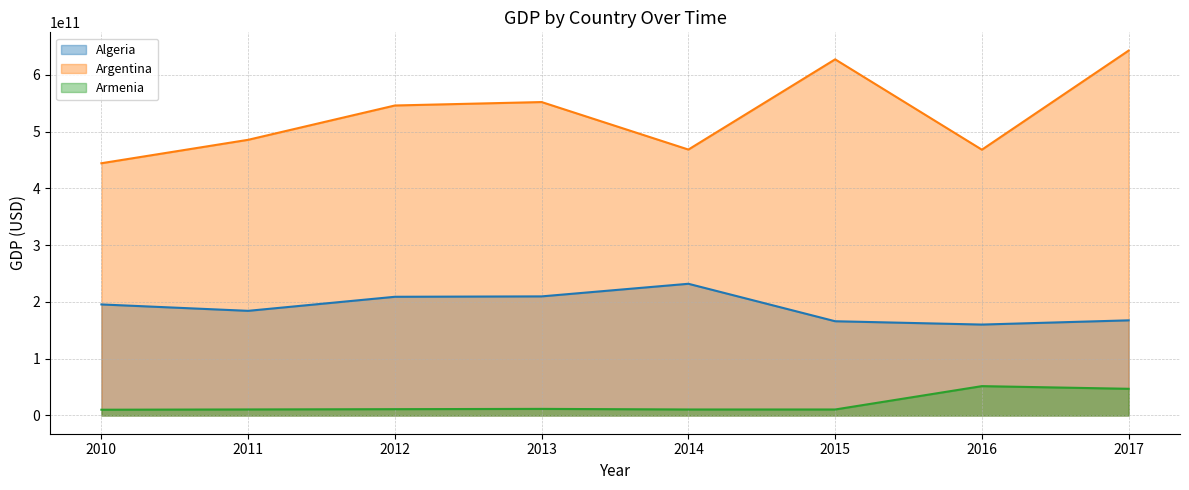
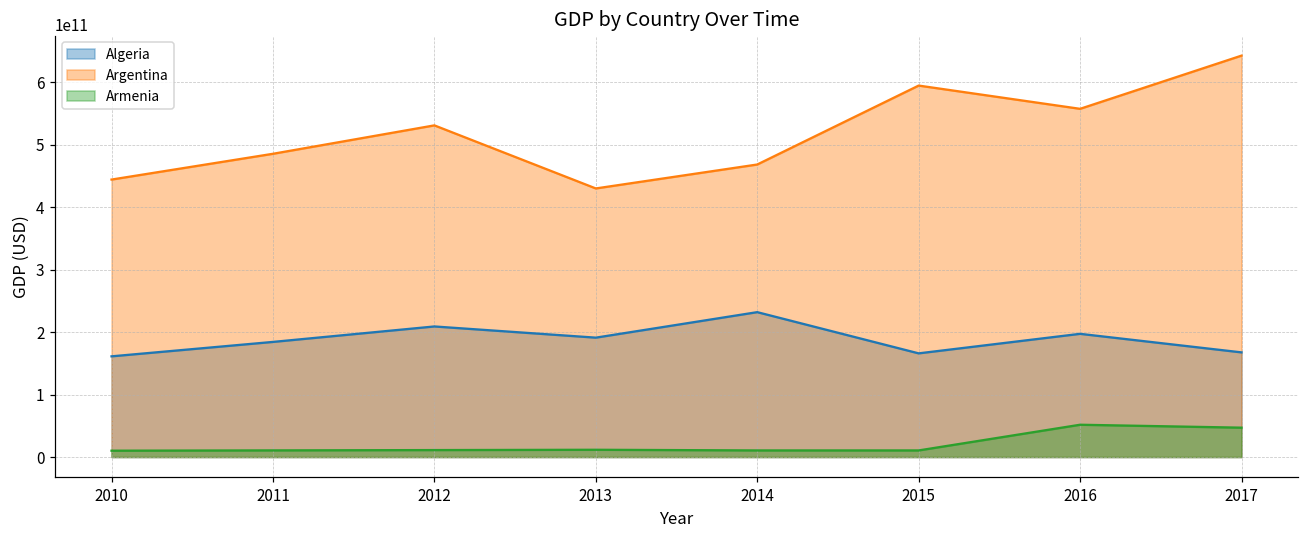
  {
    "Algeria": {
-     "2010": 200000000000,
+     "2010": 160000000000,
      "2011": 180000000000,
      "2012": 210000000000,
-     "2013": 210000000000,
+     "2013": 190000000000,
      "2014": 230000000000,
      "2015": 170000000000,
-     "2016": 160000000000,
+     "2016": 200000000000,
      "2017": 170000000000
    },
    "Argentina": {
      "2010": 440000000000,
      "2011": 490000000000,
-     "2012": 550000000000,
-     "2013": 550000000000,
+     "2012": 530000000000,
+     "2013": 430000000000,
      "2014": 470000000000,
-     "2015": 630000000000,
-     "2016": 470000000000,
+     "2015": 590000000000,
+     "2016": 560000000000,
      "2017": 640000000000
    },
    "Armenia": {
      "2010": 10000000000,
      "2011": 10000000000,
      "2012": 10000000000,
      "2013": 10000000000,
      "2014": 10000000000,
      "2015": 10000000000,
      "2016": 50000000000,
      "2017": 50000000000
    }
  }
